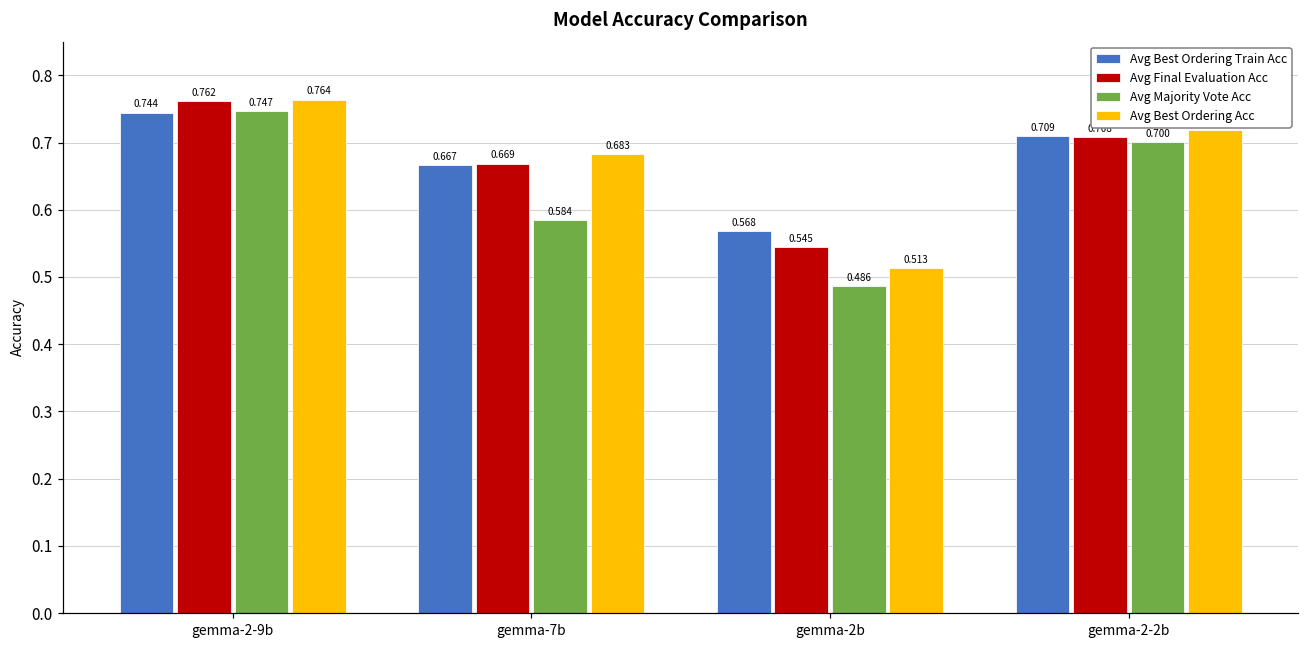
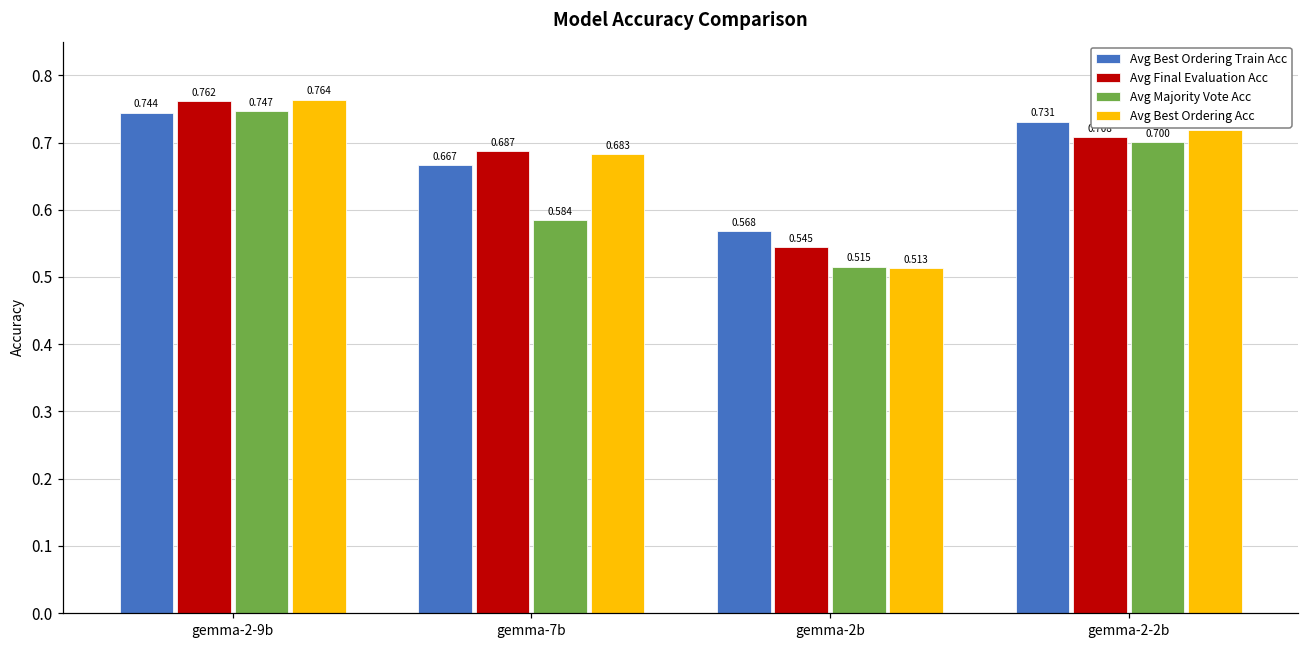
  {
    "Avg Best Ordering Train Acc": {
      "gemma-2-9b": 0.744,
      "gemma-7b": 0.667,
      "gemma-2b": 0.568,
-     "gemma-2-2b": 0.709
+     "gemma-2-2b": 0.731
    },
    "Avg Final Evaluation Acc": {
      "gemma-2-9b": 0.762,
-     "gemma-7b": 0.669,
+     "gemma-7b": 0.687,
      "gemma-2b": 0.545,
      "gemma-2-2b": 0.708
    },
    "Avg Majority Vote Acc": {
      "gemma-2-9b": 0.747,
      "gemma-7b": 0.584,
-     "gemma-2b": 0.486,
+     "gemma-2b": 0.515,
      "gemma-2-2b": 0.700
    },
    "Avg Best Ordering Acc": {
      "gemma-2-9b": 0.764,
      "gemma-7b": 0.683,
      "gemma-2b": 0.513
    }
  }
